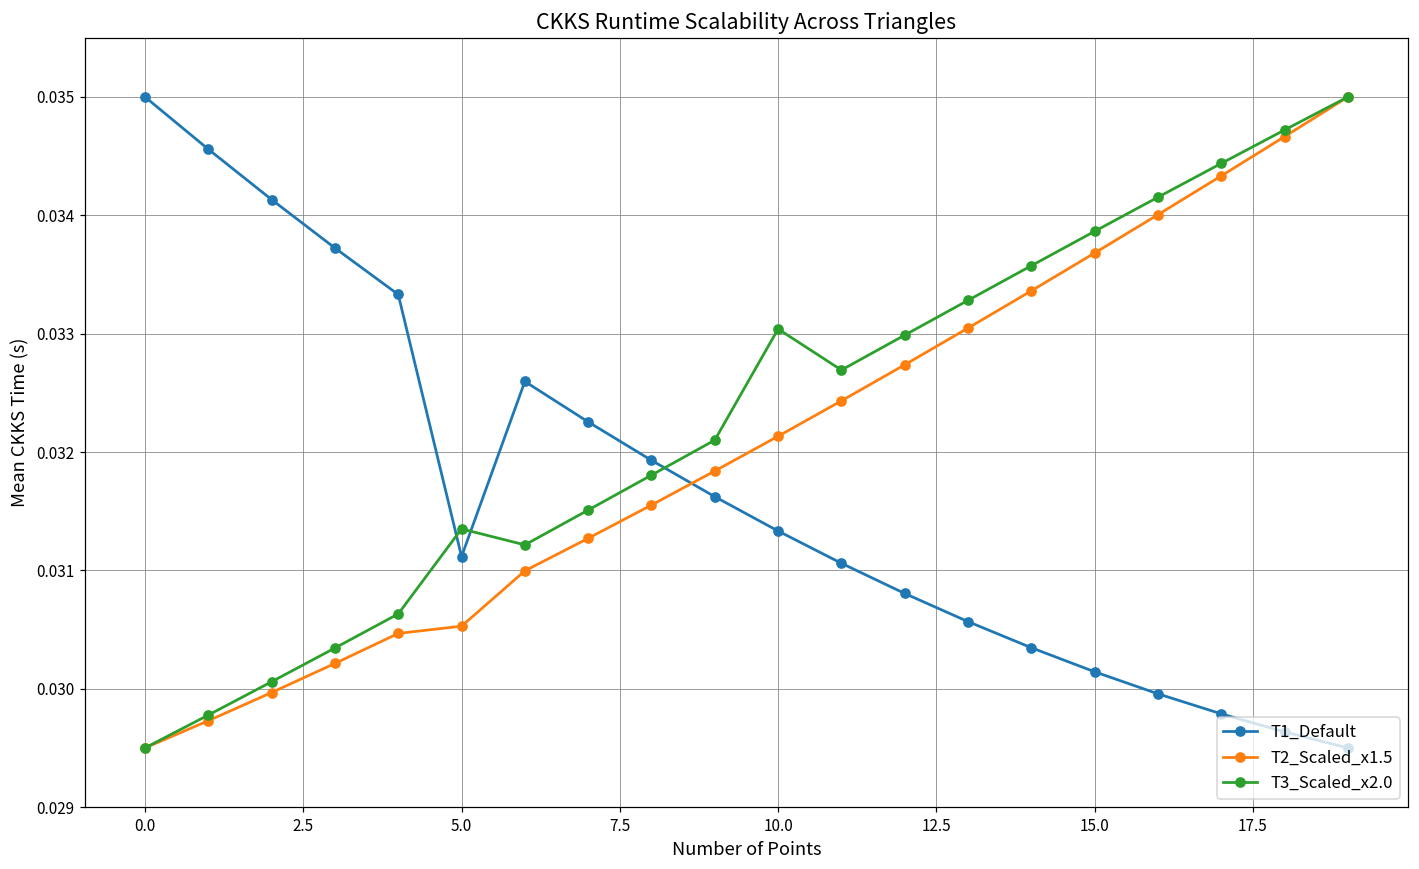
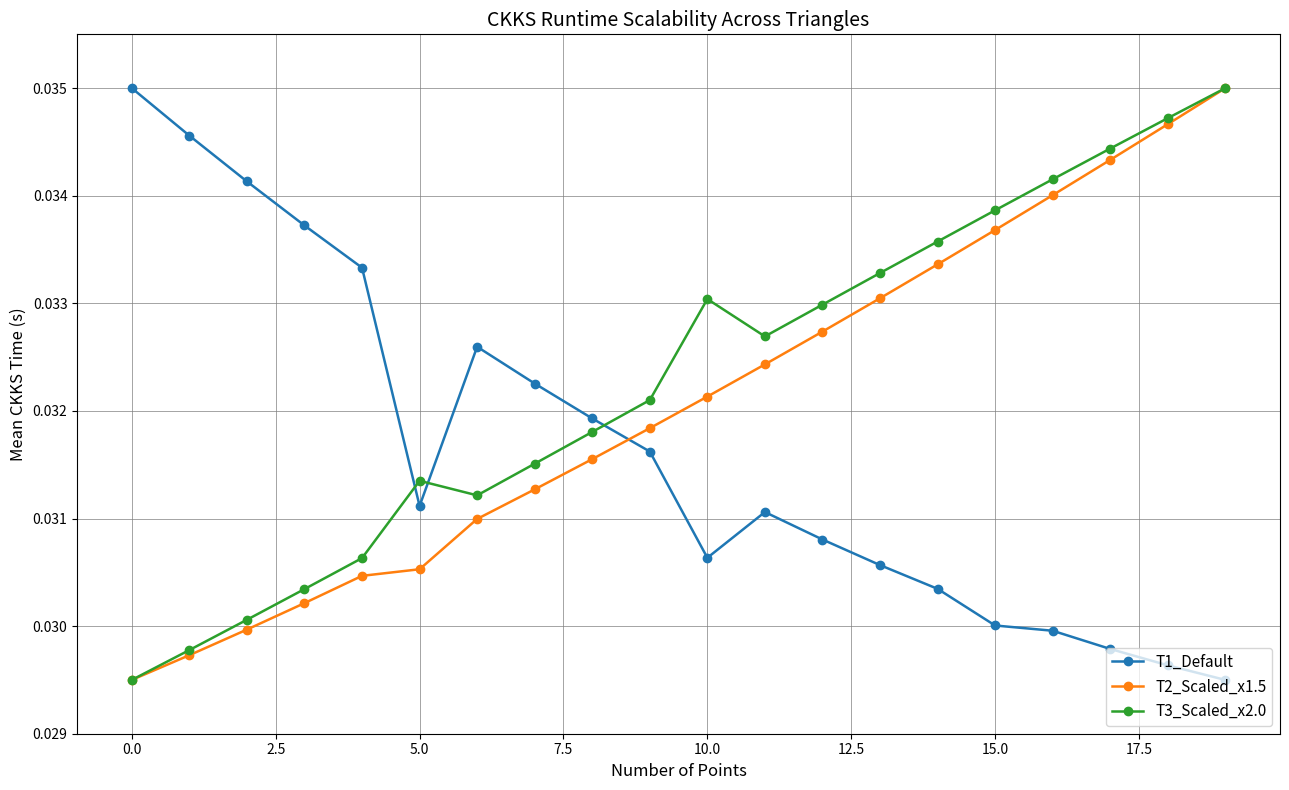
  {
    "T1_Default": {
      "0.0": 0.03500,
      "5.0": 0.03112,
-     "10.0": 0.03133,
-     "15.0": 0.03014
+     "10.0": 0.03064,
+     "15.0": 0.03001
    },
    "T2_Scaled_x1.5": {
      "5.0": 0.03053,
      "10.0": 0.03213,
      "15.0": 0.03368
    },
    "T3_Scaled_x2.0": {
      "5.0": 0.03135,
      "10.0": 0.03304,
      "15.0": 0.03386
    }
  }
